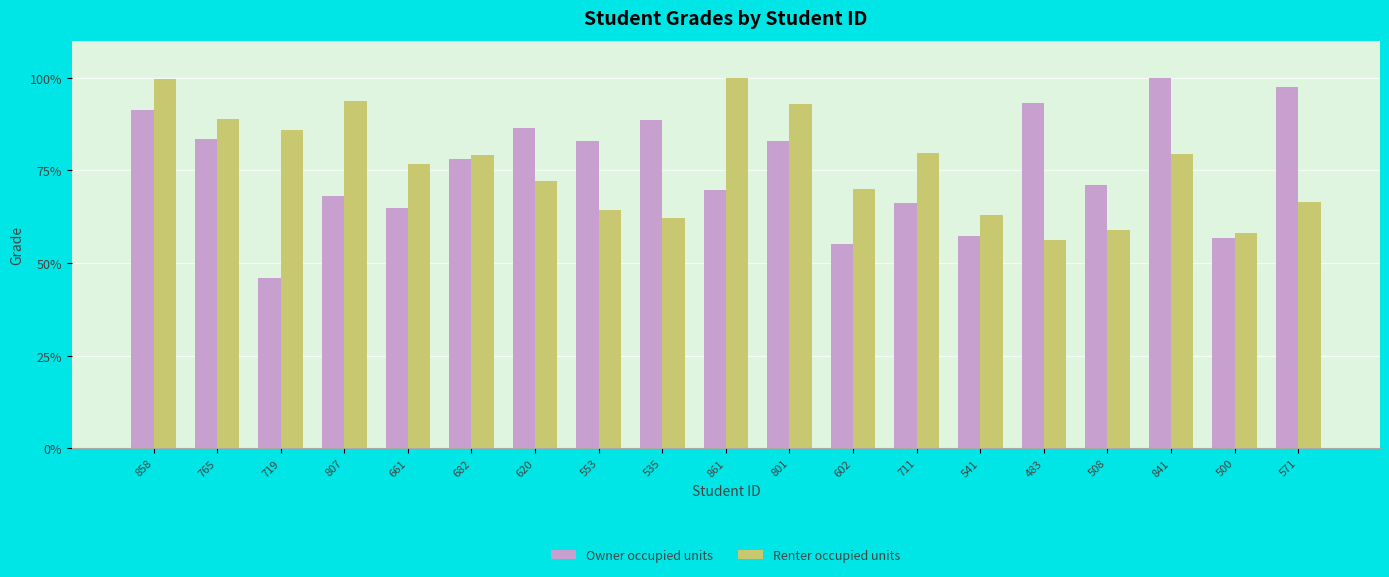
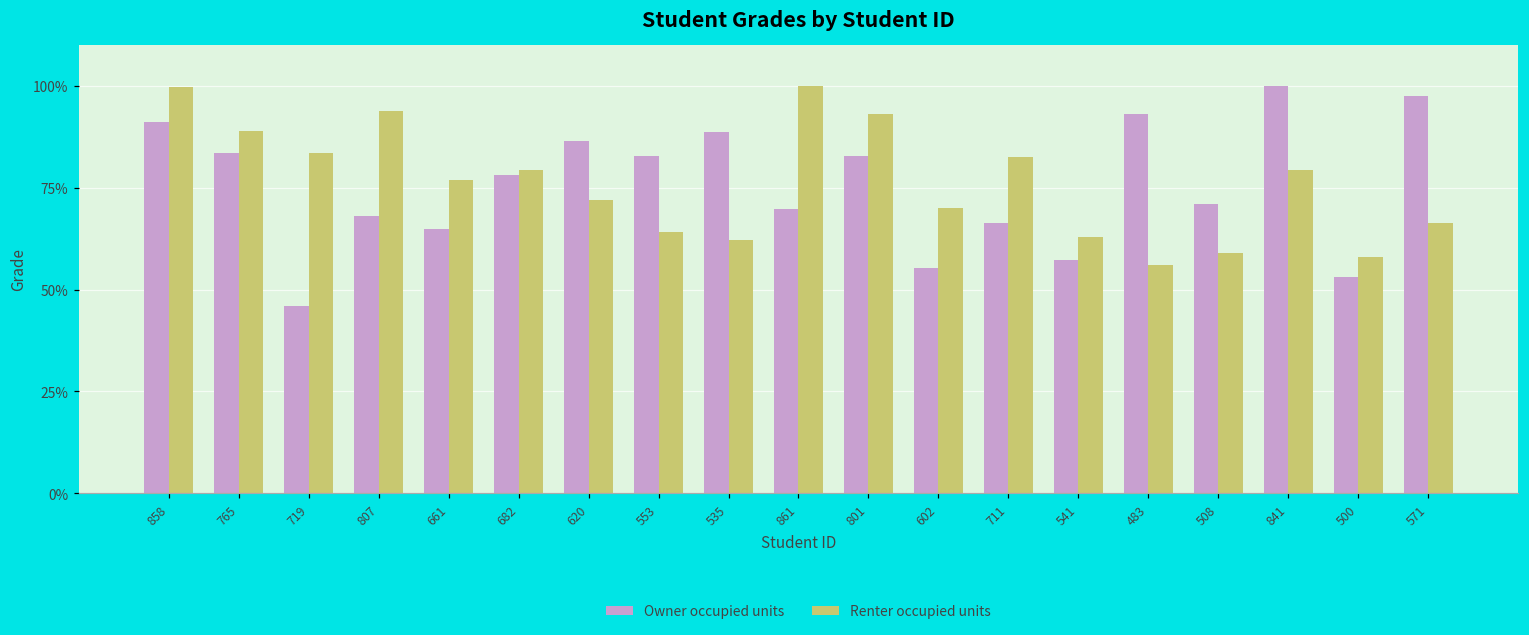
  {
    "Owner occupied units": {
      "858": "91%",
      "765": "84%",
      "719": "46%",
      "807": "68%",
      "661": "65%",
      "682": "78%",
      "620": "86%",
      "553": "83%",
      "535": "89%",
      "861": "70%",
      "801": "83%",
      "602": "55%",
      "711": "66%",
      "541": "57%",
      "483": "93%",
      "508": "71%",
      "841": "100%",
-     "500": "57%",
+     "500": "53%",
      "571": "97%"
    },
    "Renter occupied units": {
      "858": "100%",
      "765": "89%",
-     "719": "86%",
+     "719": "84%",
      "807": "94%",
      "661": "77%",
      "682": "79%",
      "620": "72%",
      "553": "64%",
      "535": "62%",
      "861": "100%",
      "801": "93%",
      "602": "70%",
-     "711": "80%",
+     "711": "83%",
      "541": "63%",
      "483": "56%",
      "508": "59%",
      "841": "79%",
      "500": "58%",
      "571": "66%"
    }
  }
